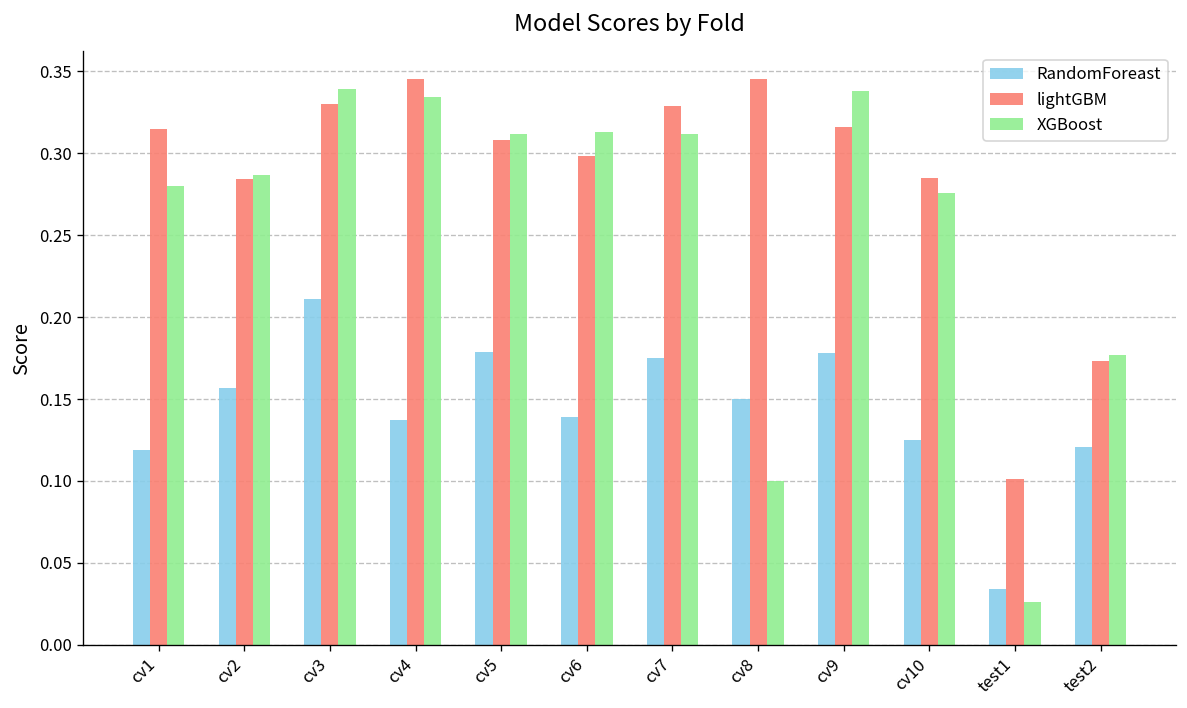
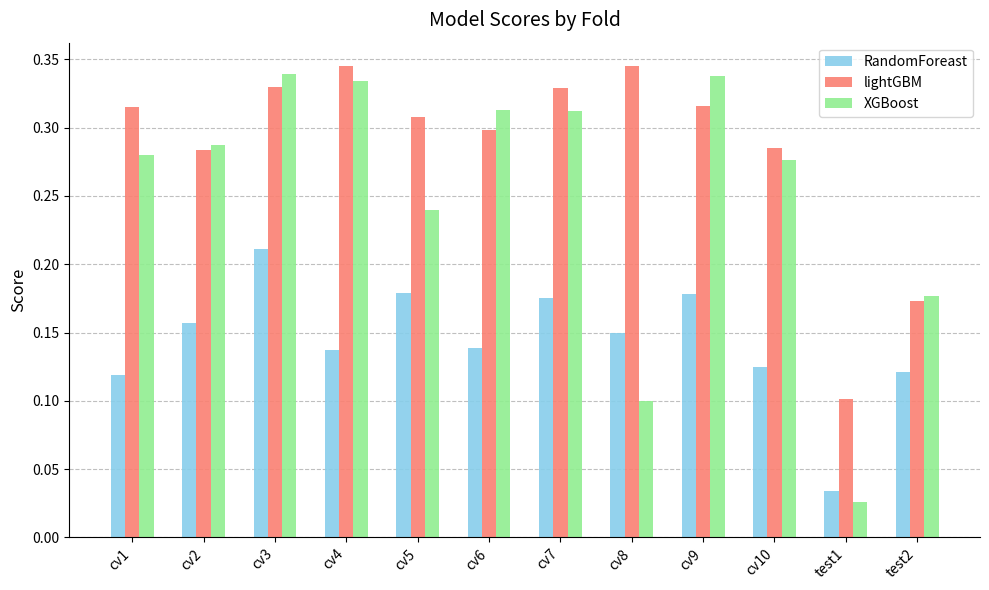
  {
    "RandomForeast": {
      "cv1": 0.119,
      "cv2": 0.157,
      "cv3": 0.211,
      "cv4": 0.137,
      "cv5": 0.179,
      "cv6": 0.139,
      "cv7": 0.175,
      "cv8": 0.150,
      "cv9": 0.178,
      "cv10": 0.125,
      "test1": 0.034,
      "test2": 0.121
    },
    "lightGBM": {
      "cv1": 0.315,
      "cv2": 0.284,
      "cv3": 0.330,
      "cv4": 0.345,
      "cv5": 0.308,
      "cv6": 0.298,
      "cv7": 0.329,
      "cv8": 0.345,
      "cv9": 0.316,
      "cv10": 0.285,
      "test1": 0.101,
      "test2": 0.173
    },
    "XGBoost": {
      "cv1": 0.280,
      "cv2": 0.287,
      "cv3": 0.339,
      "cv4": 0.334,
-     "cv5": 0.312,
+     "cv5": 0.240,
      "cv6": 0.313,
      "cv7": 0.312,
      "cv8": 0.100,
      "cv9": 0.338,
      "cv10": 0.276,
      "test1": 0.026,
      "test2": 0.177
    }
  }
